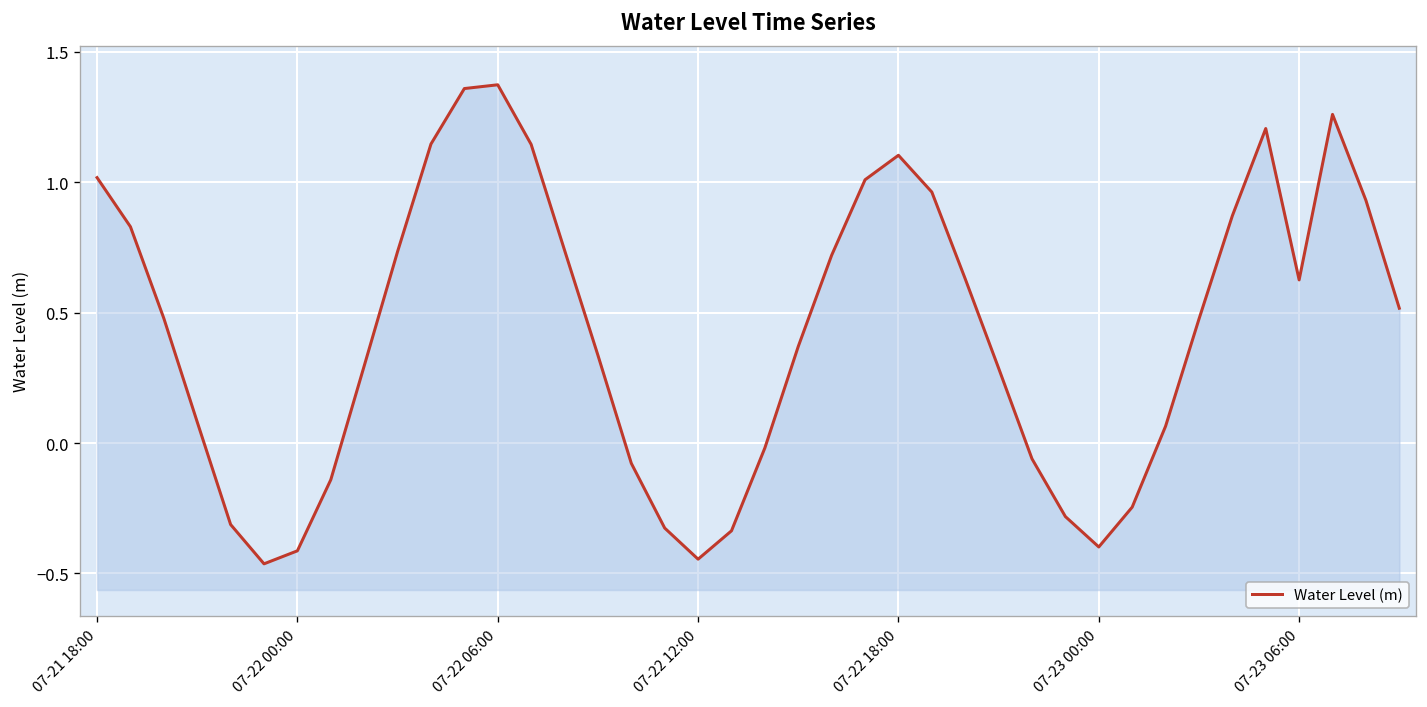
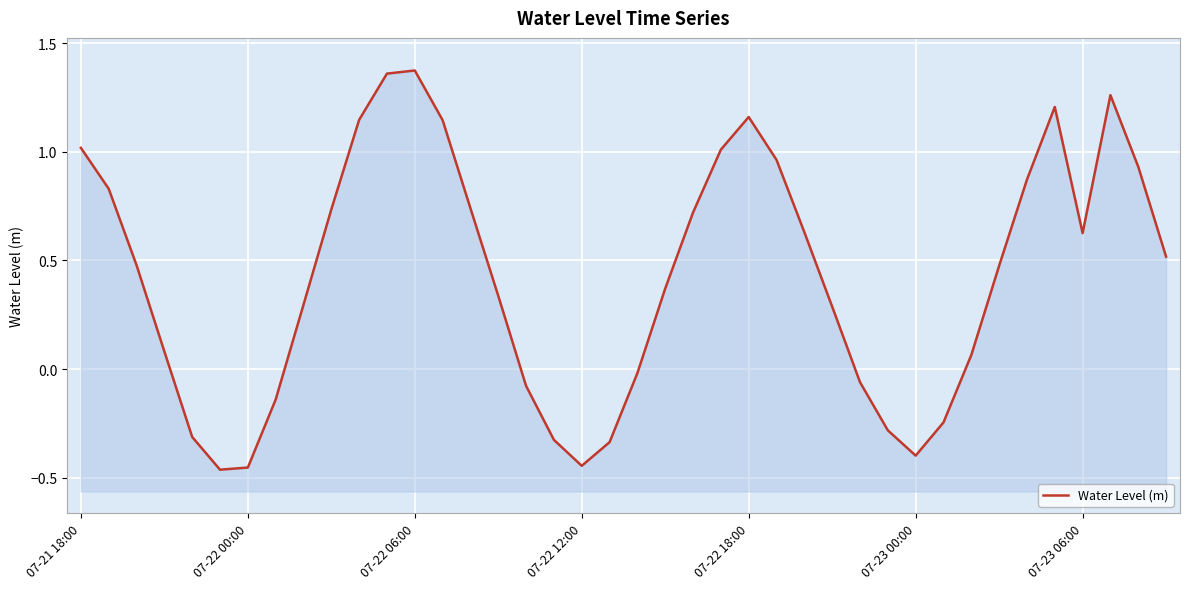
  {
    "07-21 18:00": 1.02,
-   "07-22 00:00": -0.41,
+   "07-22 00:00": -0.45,
    "07-22 06:00": 1.37,
    "07-22 12:00": -0.45,
-   "07-22 18:00": 1.10,
+   "07-22 18:00": 1.16,
    "07-23 00:00": -0.40,
    "07-23 06:00": 0.63
  }
